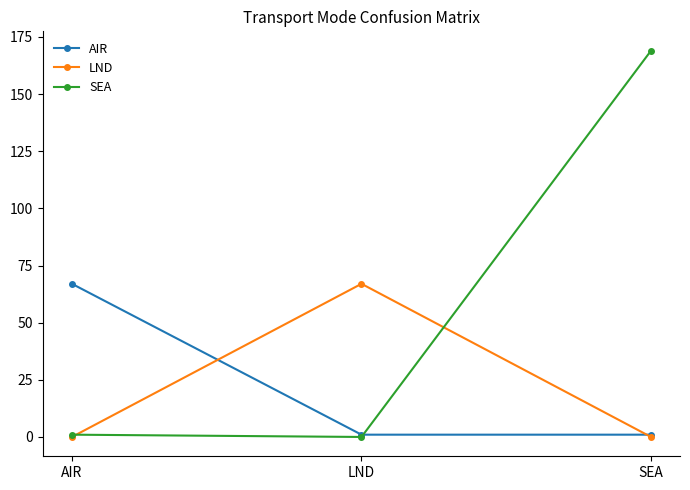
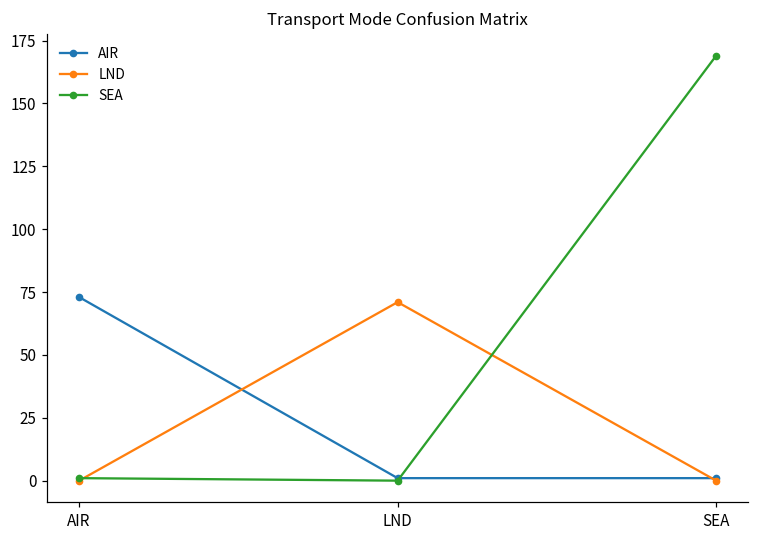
  {
    "AIR": {
-     "AIR": 67
+     "AIR": 73
    },
    "LND": {
-     "LND": 67
+     "LND": 71
    },
    "SEA": {
      "SEA": 169
    }
  }
